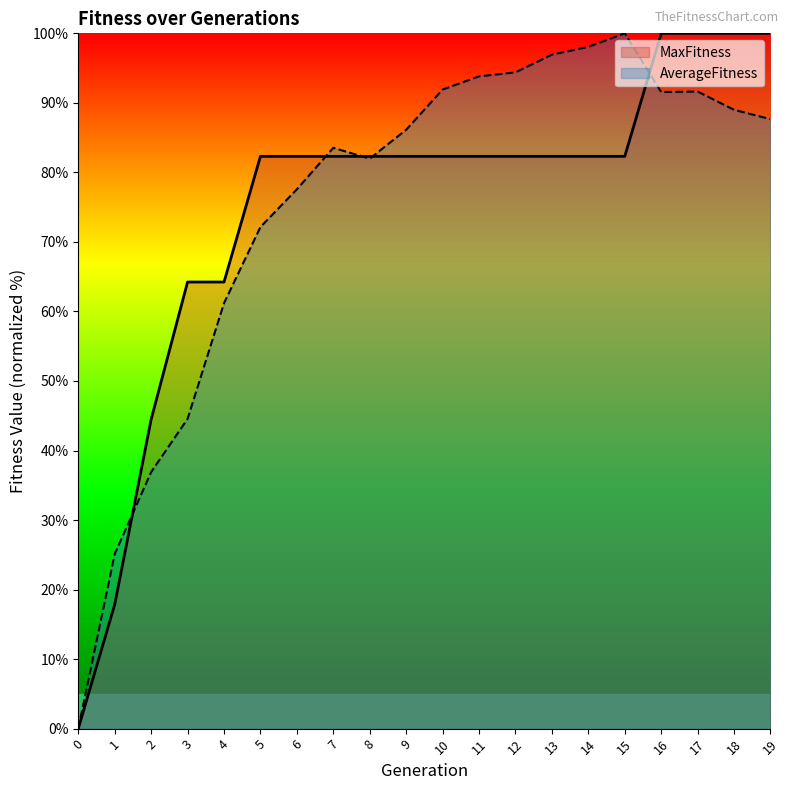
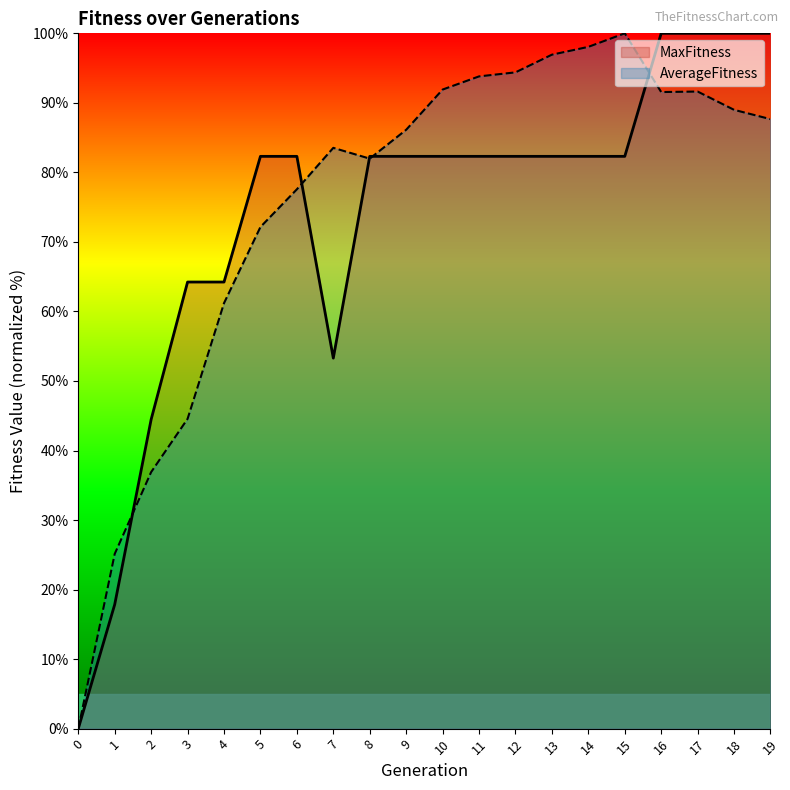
  {
    "MaxFitness": {
      "1": "18%",
      "2": "44%",
      "3": "64%",
      "4": "64%",
      "5": "82%",
      "6": "82%",
-     "7": "82%",
+     "7": "53%",
      "9": "82%",
      "10": "82%",
      "11": "82%",
      "12": "82%",
      "13": "82%",
      "14": "82%",
      "15": "82%",
      "16": "100%",
      "17": "100%",
      "18": "100%",
      "19": "100%"
    },
    "AverageFitness": {
      "1": "25%",
      "2": "37%",
      "3": "45%",
      "4": "61%",
      "5": "72%",
      "6": "78%",
      "7": "84%",
      "9": "86%",
      "10": "92%",
      "11": "94%",
      "12": "94%",
      "13": "97%",
      "14": "98%",
      "15": "100%",
      "16": "92%",
      "17": "92%",
      "18": "89%",
      "19": "88%"
    }
  }
